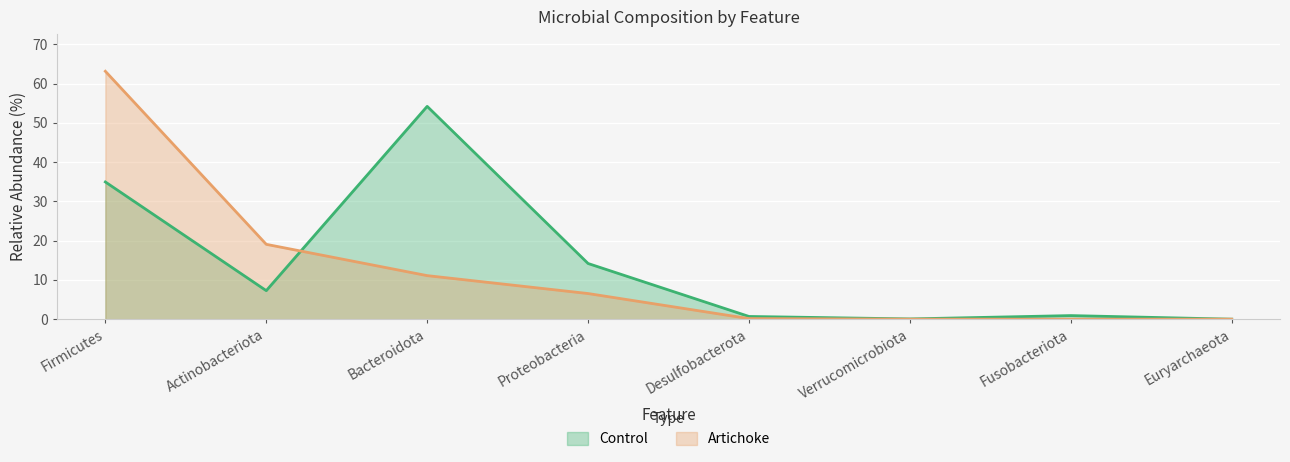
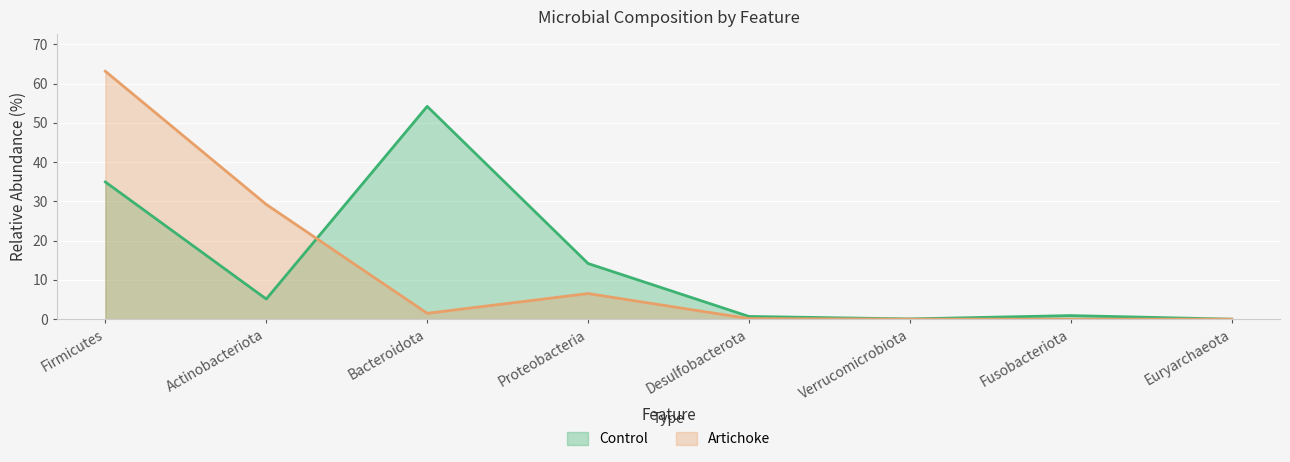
  {
    "Control": {
      "Firmicutes": 35,
-     "Actinobacteriota": 7,
+     "Actinobacteriota": 5,
      "Bacteroidota": 54,
      "Proteobacteria": 14,
      "Fusobacteriota": 1
    },
    "Artichoke": {
      "Firmicutes": 63,
-     "Actinobacteriota": 19,
-     "Bacteroidota": 11,
+     "Actinobacteriota": 29,
+     "Bacteroidota": 1,
      "Proteobacteria": 7,
      "Fusobacteriota": 0
    }
  }
